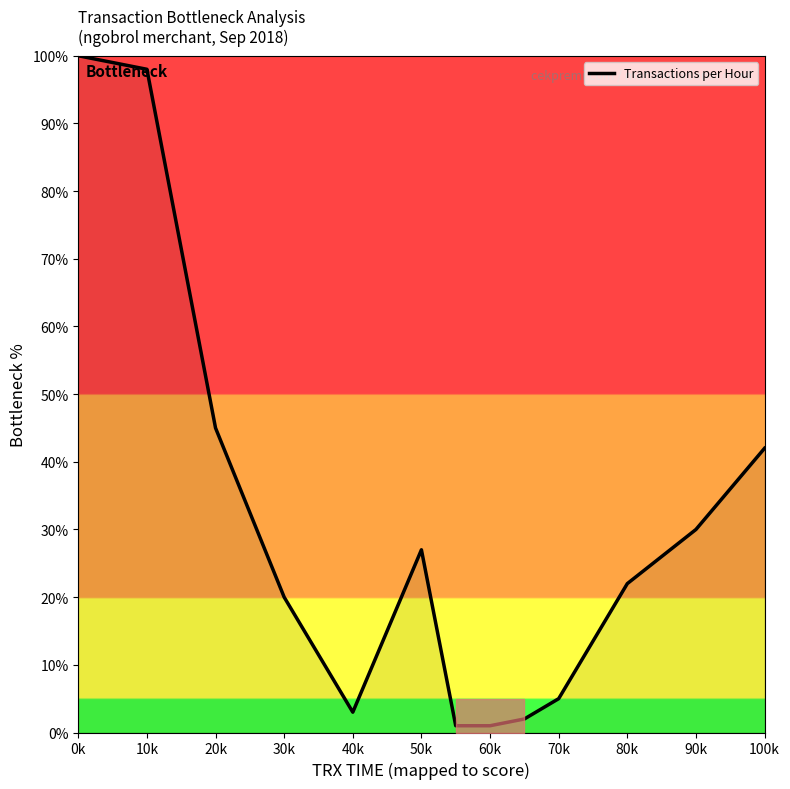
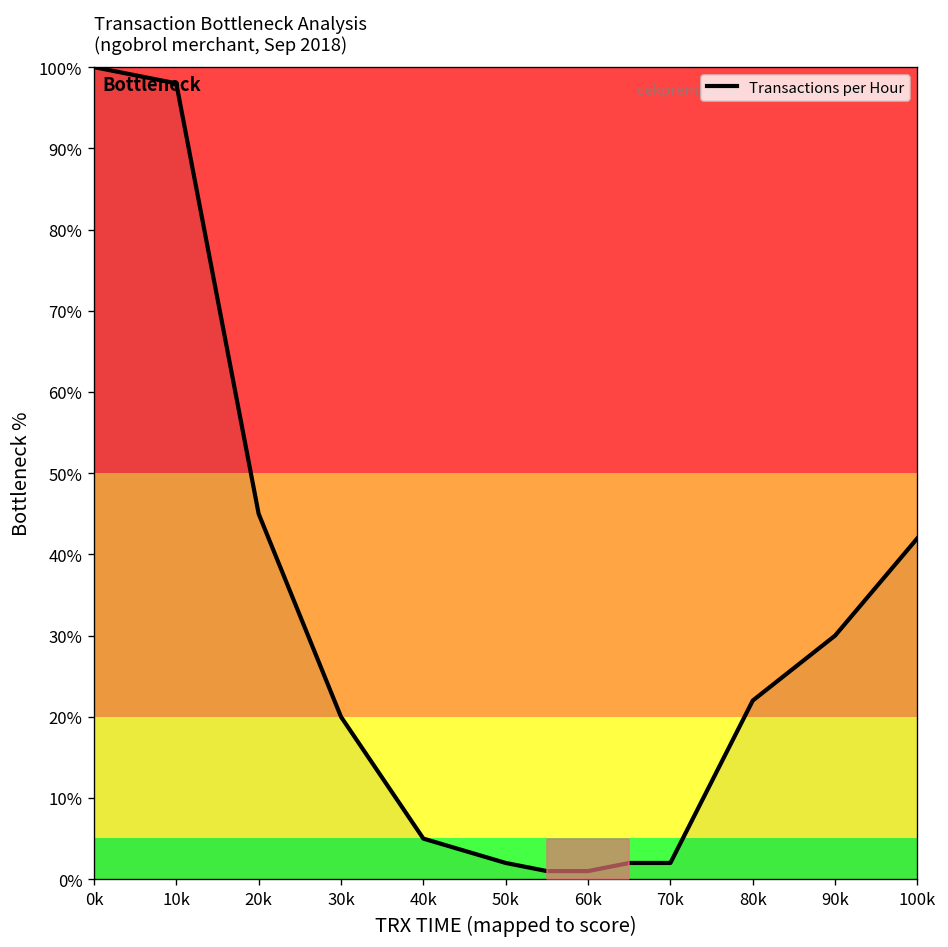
  {
    "Transactions per Hour": {
      "0k": "100%",
      "10k": "98%",
      "20k": "45%",
      "30k": "20%",
-     "40k": "3%",
-     "50k": "27%",
+     "40k": "5%",
+     "50k": "2%",
      "60k": "1%",
-     "70k": "5%",
+     "70k": "2%",
      "80k": "22%",
      "90k": "30%",
      "100k": "42%"
    }
  }
